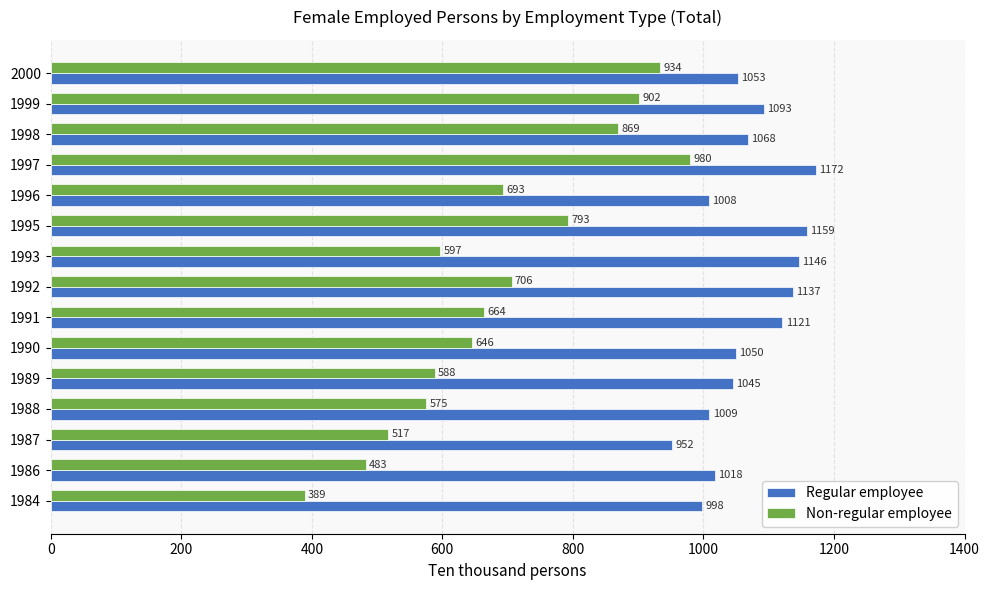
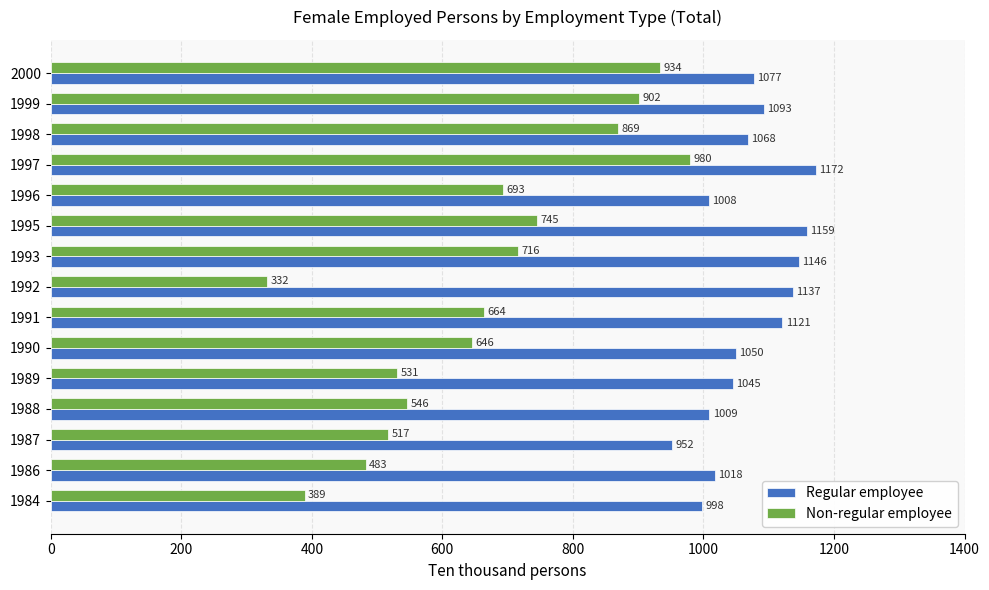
  {
    "Regular employee": {
-     "2000": 1053,
+     "2000": 1077,
      "1999": 1093,
      "1998": 1068,
      "1997": 1172,
      "1996": 1008,
      "1995": 1159,
      "1993": 1146,
      "1992": 1137,
      "1991": 1121,
      "1990": 1050,
      "1989": 1045,
      "1988": 1009,
      "1987": 952,
      "1986": 1018,
      "1984": 998
    },
    "Non-regular employee": {
      "2000": 934,
      "1999": 902,
      "1998": 869,
      "1997": 980,
      "1996": 693,
-     "1995": 793,
-     "1993": 597,
-     "1992": 706,
+     "1995": 745,
+     "1993": 716,
+     "1992": 332,
      "1991": 664,
      "1990": 646,
-     "1989": 588,
-     "1988": 575,
+     "1989": 531,
+     "1988": 546,
      "1987": 517,
      "1986": 483,
      "1984": 389
    }
  }
